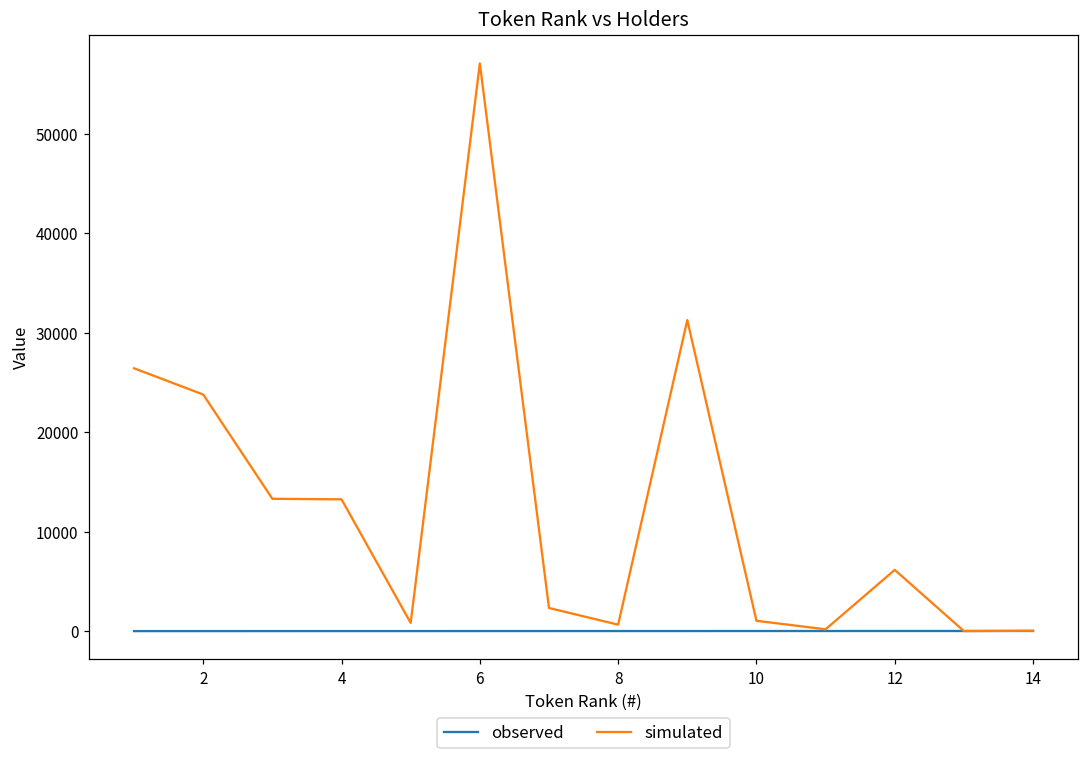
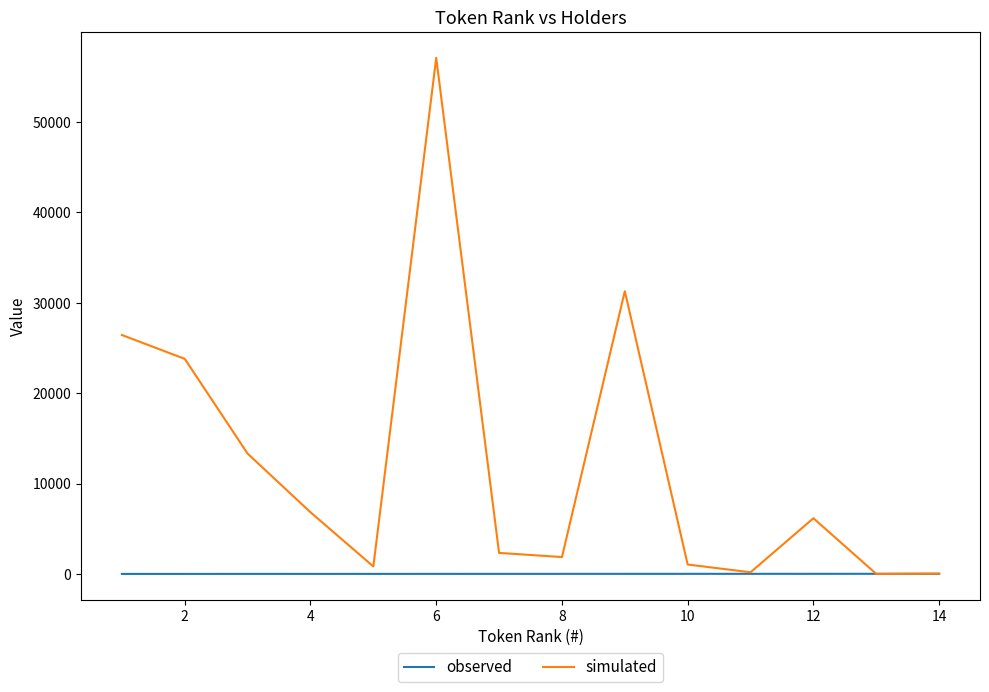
  {
    "observed": {
      "2": 0,
      "4": 0,
      "6": 0,
      "8": 0,
      "10": 0,
      "12": 0
    },
    "simulated": {
      "2": 24000,
-     "4": 13000,
+     "4": 7000,
      "6": 57000,
-     "8": 1000,
+     "8": 2000,
      "10": 1000,
      "12": 6000
    }
  }
